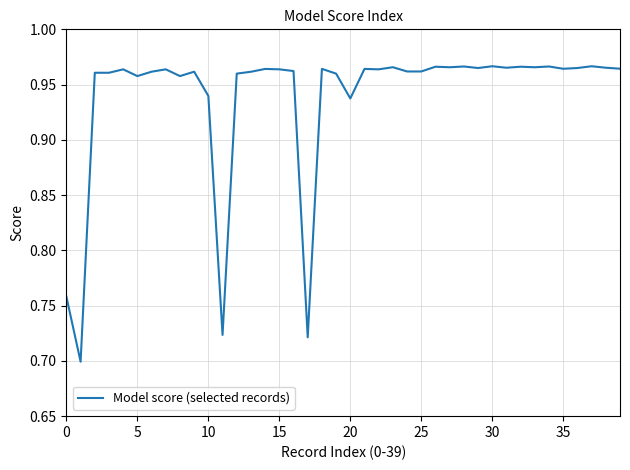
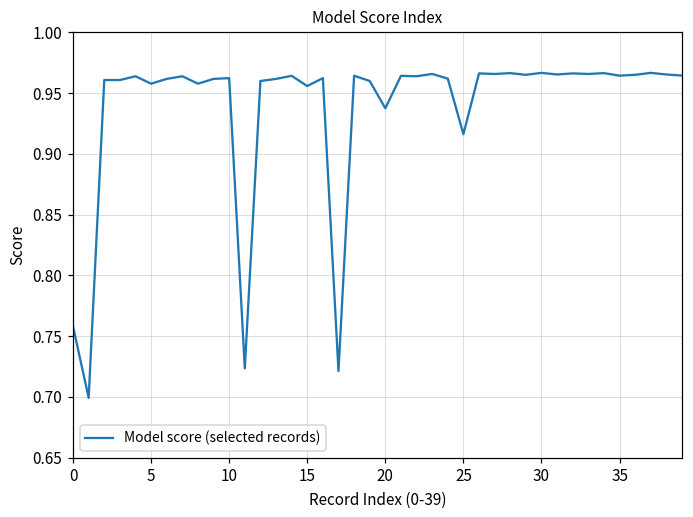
  {
    "0": 0.758,
    "5": 0.958,
-   "10": 0.940,
-   "15": 0.964,
+   "10": 0.962,
+   "15": 0.956,
    "20": 0.937,
-   "25": 0.962,
+   "25": 0.916,
    "30": 0.967,
    "35": 0.964
  }
